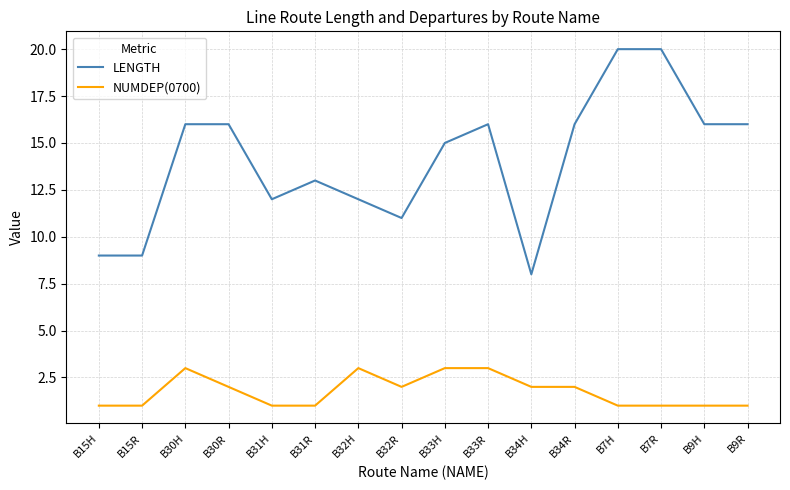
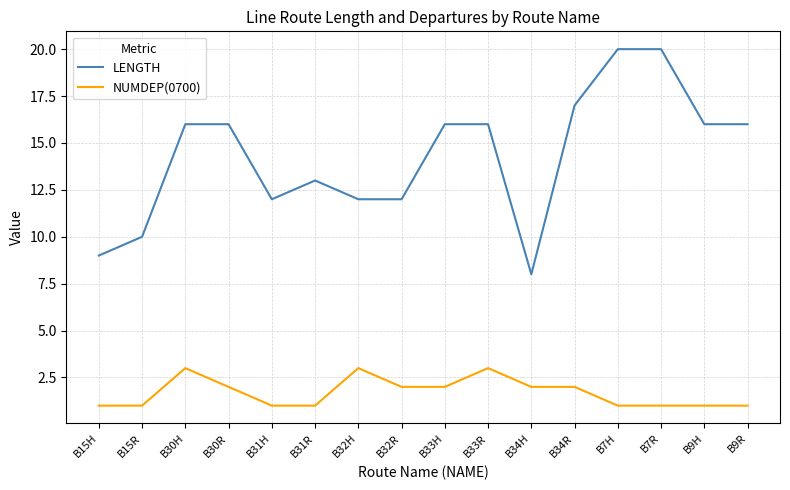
  {
    "LENGTH": {
      "B15H": 9,
-     "B15R": 9,
+     "B15R": 10,
      "B30H": 16,
      "B30R": 16,
      "B31H": 12,
      "B31R": 13,
      "B32H": 12,
-     "B32R": 11,
-     "B33H": 15,
+     "B32R": 12,
+     "B33H": 16,
      "B33R": 16,
      "B34H": 8,
-     "B34R": 16,
+     "B34R": 17,
      "B7H": 20,
      "B7R": 20,
      "B9H": 16,
      "B9R": 16
    },
    "NUMDEP(0700)": {
      "B15H": 1,
      "B15R": 1,
      "B30H": 3,
      "B30R": 2,
      "B31H": 1,
      "B31R": 1,
      "B32H": 3,
      "B32R": 2,
-     "B33H": 3,
+     "B33H": 2,
      "B33R": 3,
      "B34H": 2,
      "B34R": 2,
      "B7H": 1,
      "B7R": 1,
      "B9H": 1,
      "B9R": 1
    }
  }
